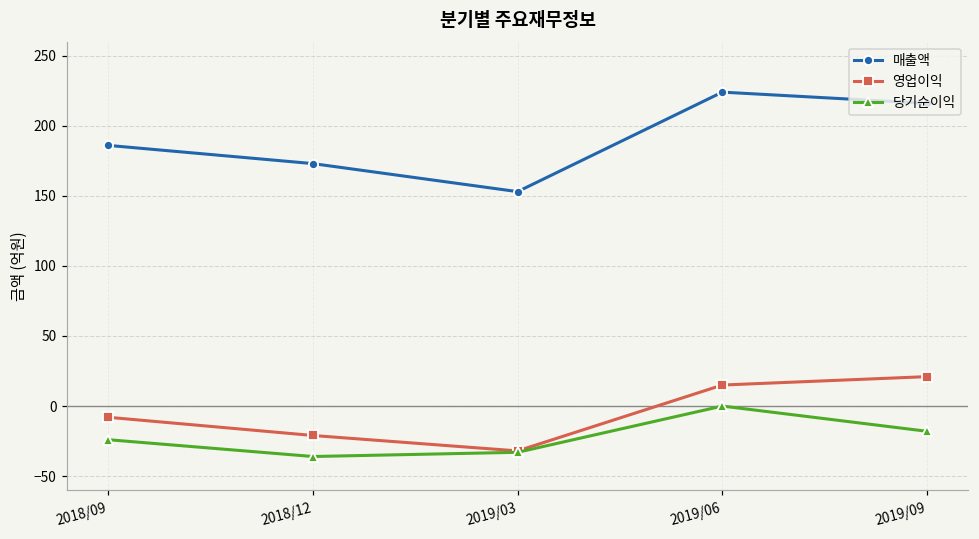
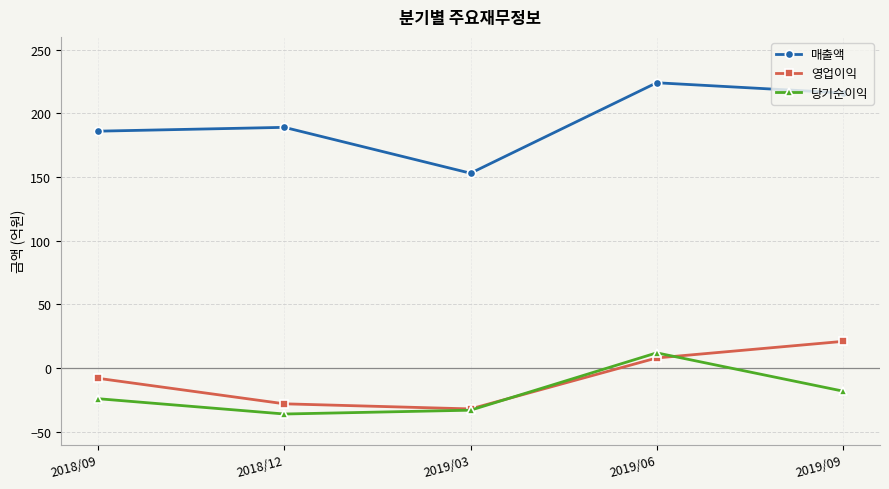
  {
    "매출액": {
      "2018/09": 186,
-     "2018/12": 173,
+     "2018/12": 189,
      "2019/03": 153,
      "2019/06": 224
    },
    "영업이익": {
      "2018/09": -8,
-     "2018/12": -21,
-     "2019/06": 15,
+     "2018/12": -28,
+     "2019/06": 8,
      "2019/09": 21
    },
    "당기순이익": {
      "2018/09": -24,
      "2018/12": -36,
-     "2019/06": 0,
+     "2019/06": 12,
      "2019/09": -18
    }
  }
